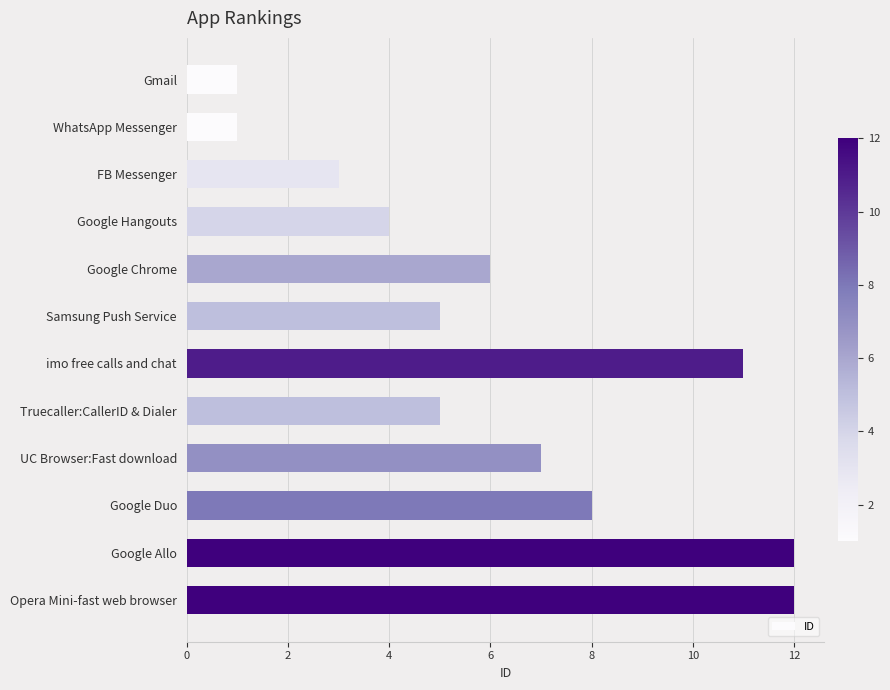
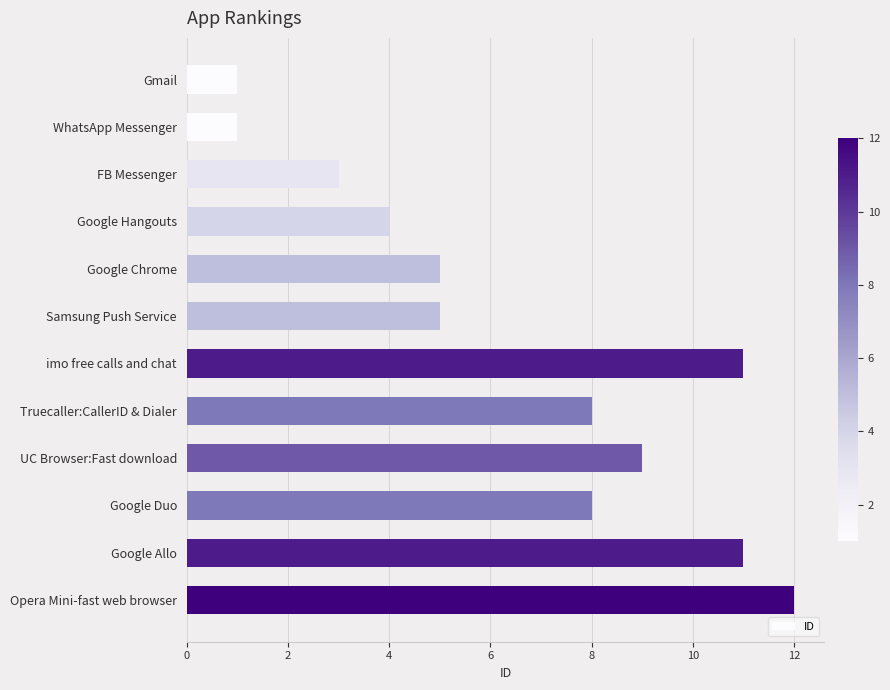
  {
    "Gmail": 1,
    "WhatsApp Messenger": 1,
    "FB Messenger": 3,
    "Google Hangouts": 4,
-   "Google Chrome": 6,
+   "Google Chrome": 5,
    "Samsung Push Service": 5,
    "imo free calls and chat": 11,
-   "Truecaller:CallerID & Dialer": 5,
-   "UC Browser:Fast download": 7,
+   "Truecaller:CallerID & Dialer": 8,
+   "UC Browser:Fast download": 9,
    "Google Duo": 8,
-   "Google Allo": 12,
+   "Google Allo": 11,
    "Opera Mini-fast web browser": 12
  }
